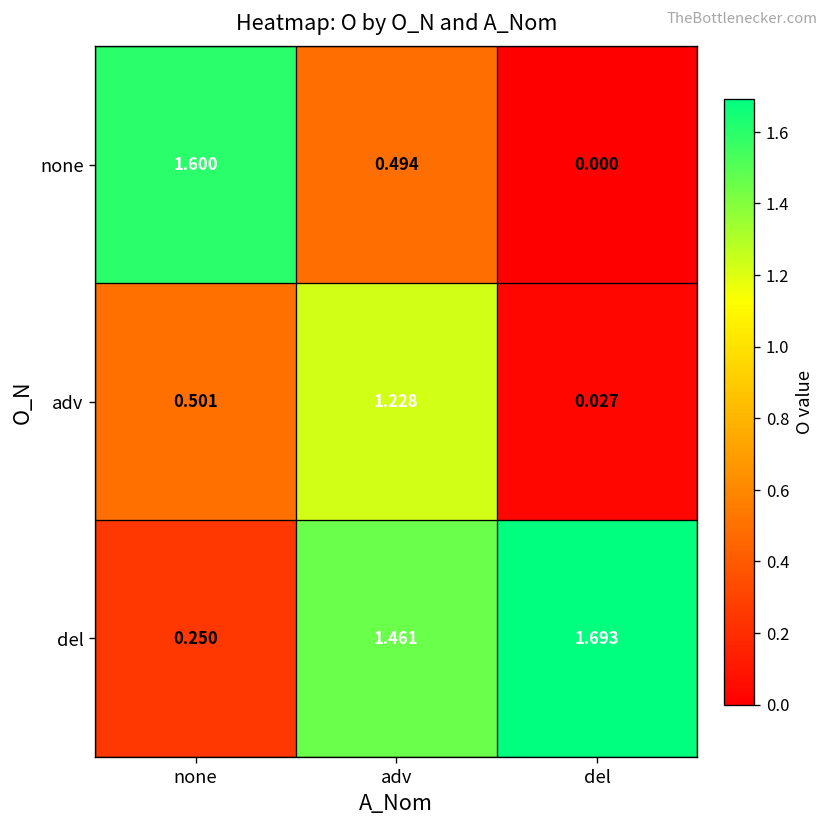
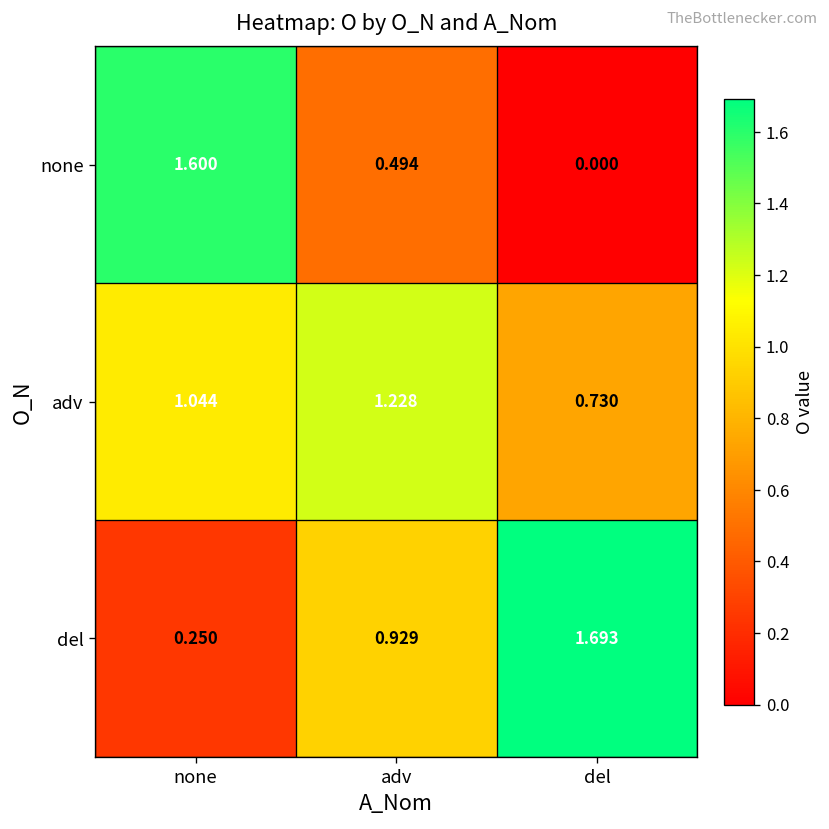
  {
    "none": {
      "none": 1.600,
      "adv": 0.494,
      "del": 0.000
    },
    "adv": {
-     "none": 0.501,
+     "none": 1.044,
      "adv": 1.228,
-     "del": 0.027
+     "del": 0.730
    },
    "del": {
      "none": 0.250,
-     "adv": 1.461,
+     "adv": 0.929,
      "del": 1.693
    }
  }
